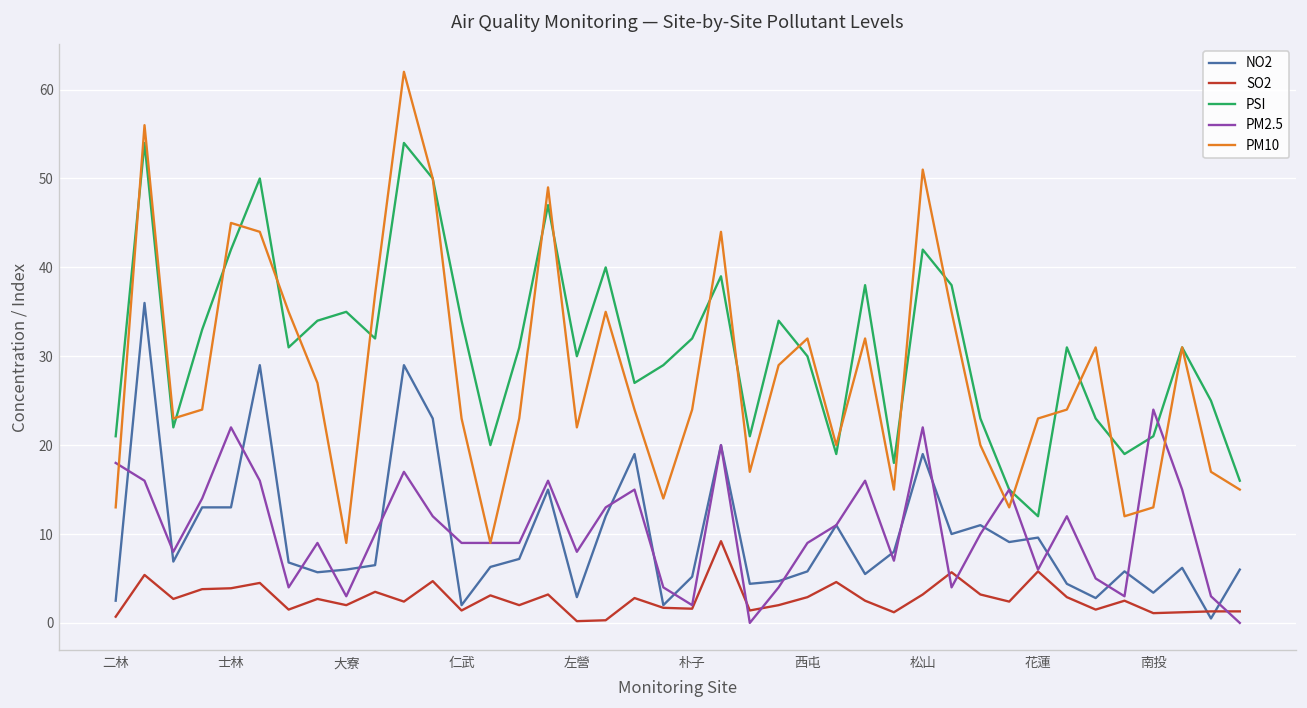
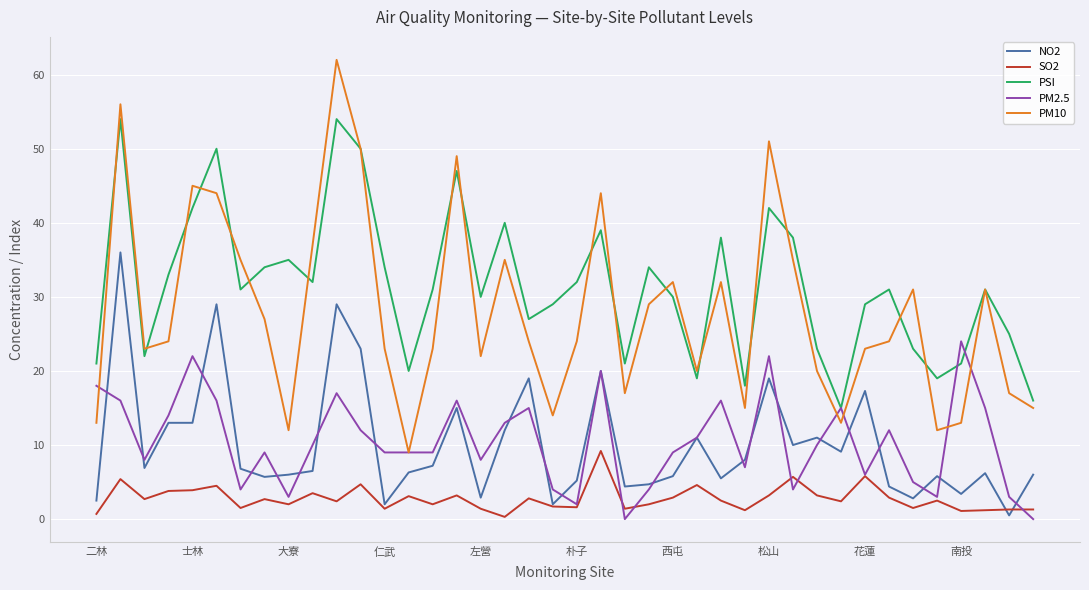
  {
    "NO2": {
      "二林": 3,
      "士林": 13,
      "大寮": 6,
      "仁武": 2,
      "左營": 3,
      "朴子": 5,
      "西屯": 6,
      "松山": 19,
-     "花蓮": 10,
+     "花蓮": 17,
      "南投": 3
    },
    "SO2": {
      "二林": 1,
      "士林": 4,
      "大寮": 2,
      "仁武": 1,
-     "左營": 0,
+     "左營": 1,
      "朴子": 2,
      "西屯": 3,
      "松山": 3,
      "南投": 1
    },
    "PSI": {
      "二林": 21,
      "士林": 42,
      "大寮": 35,
      "仁武": 34,
      "左營": 30,
      "朴子": 32,
      "西屯": 30,
      "松山": 42,
-     "花蓮": 12,
+     "花蓮": 29,
      "南投": 21
    },
    "PM2.5": {
      "二林": 18,
      "士林": 22,
      "大寮": 3,
      "仁武": 9,
      "左營": 8,
      "朴子": 2,
      "西屯": 9,
      "松山": 22,
      "南投": 24
    },
    "PM10": {
      "二林": 13,
      "士林": 45,
-     "大寮": 9,
+     "大寮": 12,
      "仁武": 23,
      "左營": 22,
      "朴子": 24,
      "西屯": 32,
      "松山": 51,
      "花蓮": 23,
      "南投": 13
    }
  }
